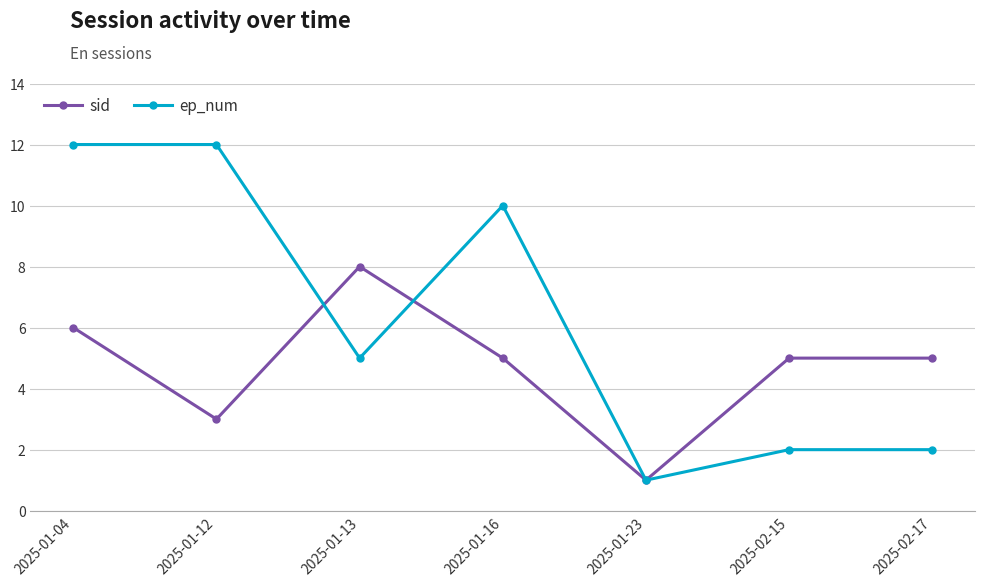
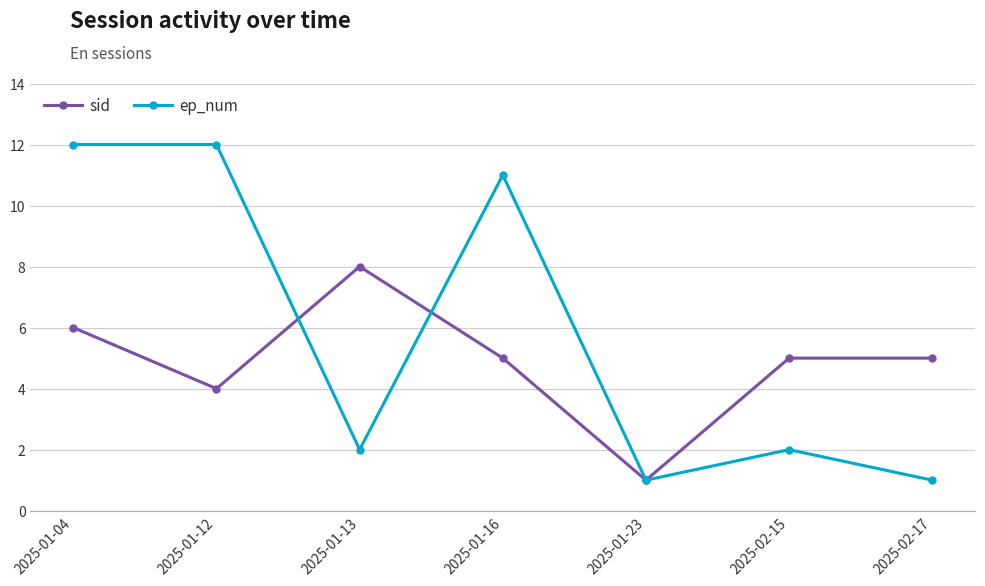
  {
    "sid": {
      "2025-01-04": 6,
-     "2025-01-12": 3,
+     "2025-01-12": 4,
      "2025-01-13": 8,
      "2025-01-16": 5,
      "2025-02-15": 5,
      "2025-02-17": 5
    },
    "ep_num": {
      "2025-01-04": 12,
      "2025-01-12": 12,
-     "2025-01-13": 5,
-     "2025-01-16": 10,
+     "2025-01-13": 2,
+     "2025-01-16": 11,
      "2025-02-15": 2,
-     "2025-02-17": 2
+     "2025-02-17": 1
    }
  }
